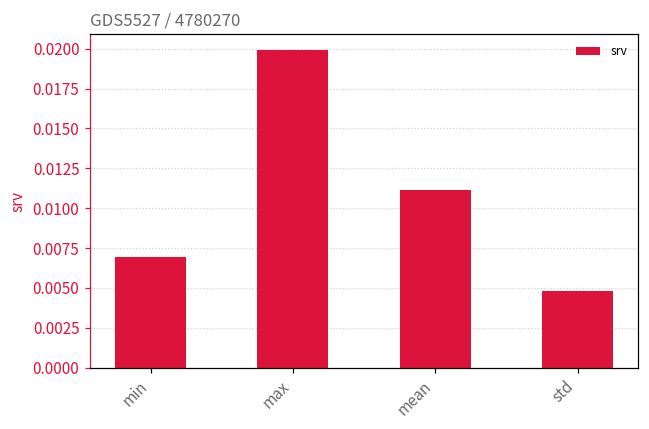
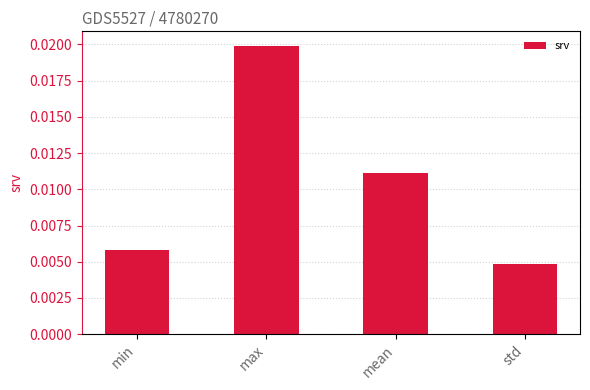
  {
-   "min": 0.0069,
+   "min": 0.0058,
    "max": 0.0199,
    "mean": 0.0111,
    "std": 0.0048
  }
